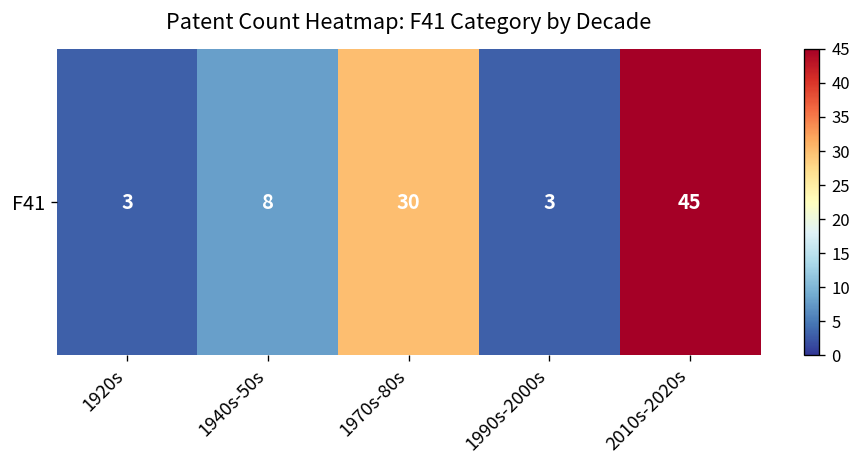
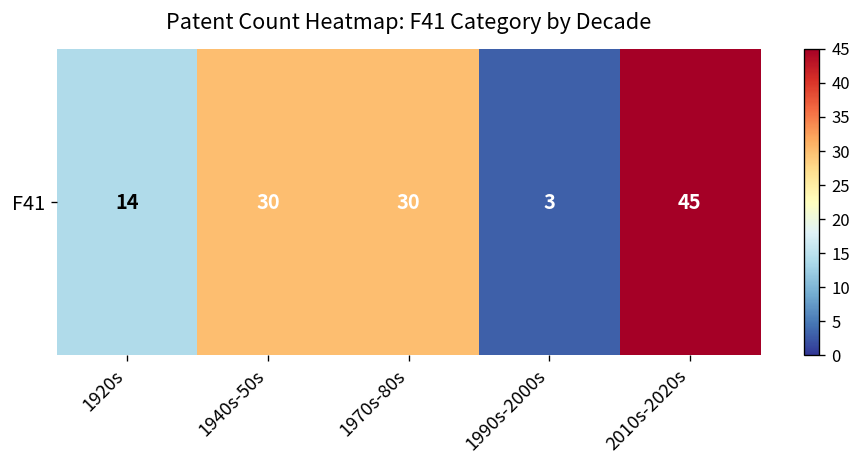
  {
    "F41": {
-     "1920s": 3,
-     "1940s-50s": 8,
+     "1920s": 14,
+     "1940s-50s": 30,
      "1970s-80s": 30,
      "1990s-2000s": 3,
      "2010s-2020s": 45
    }
  }
